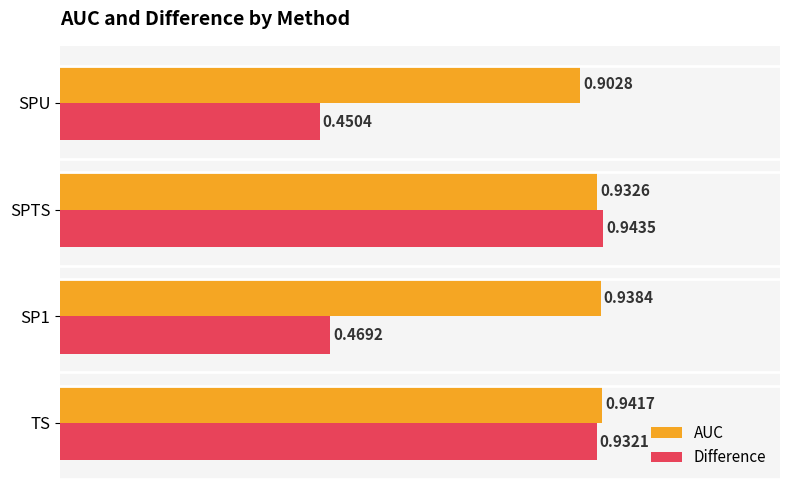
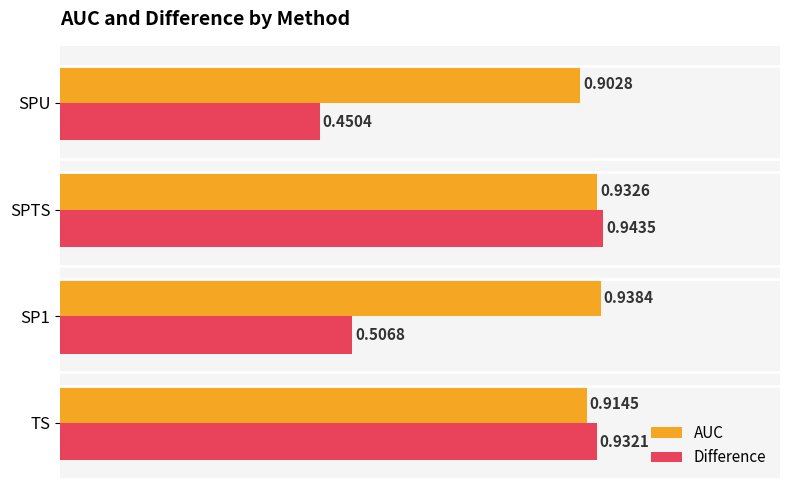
  {
    "AUC": {
      "SPU": 0.9028,
      "SPTS": 0.9326,
      "SP1": 0.9384,
-     "TS": 0.9417
+     "TS": 0.9145
    },
    "Difference": {
      "SPU": 0.4504,
      "SPTS": 0.9435,
-     "SP1": 0.4692,
+     "SP1": 0.5068,
      "TS": 0.9321
    }
  }
